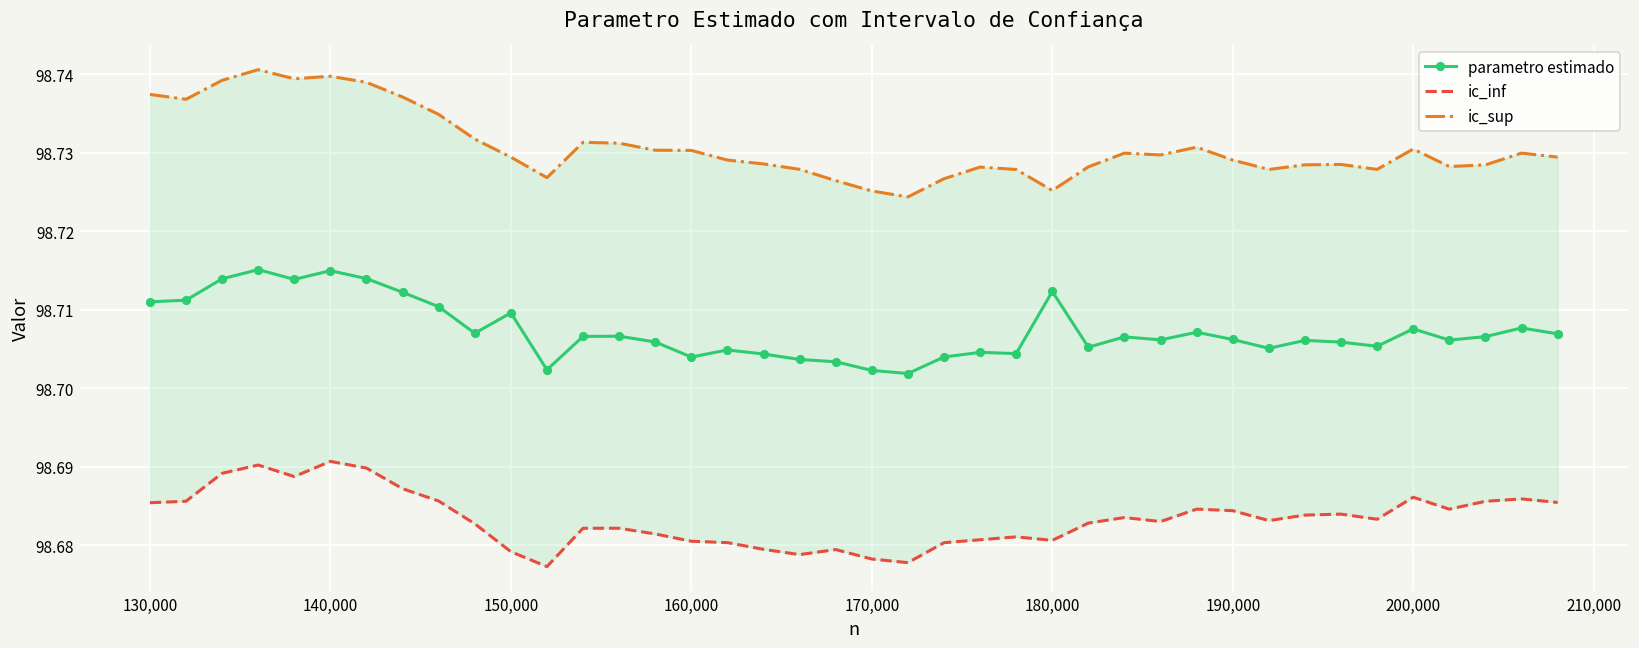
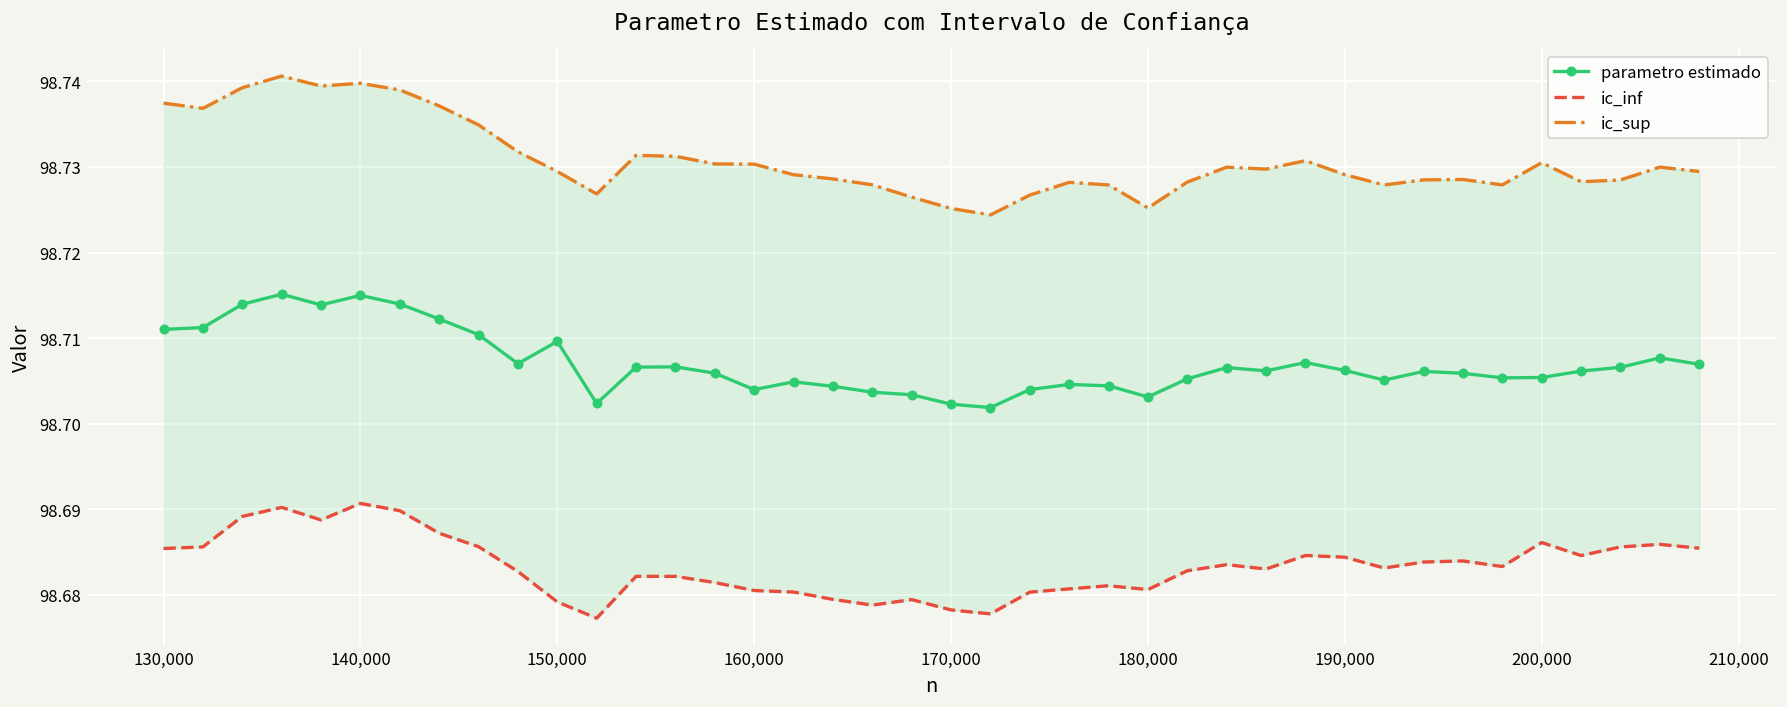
  {
    "parametro estimado": {
      "130,000": 98.711,
      "140,000": 98.715,
      "150,000": 98.710,
      "160,000": 98.704,
      "170,000": 98.702,
-     "180,000": 98.712,
+     "180,000": 98.703,
      "190,000": 98.706,
-     "200,000": 98.708
+     "200,000": 98.705
    }
  }
